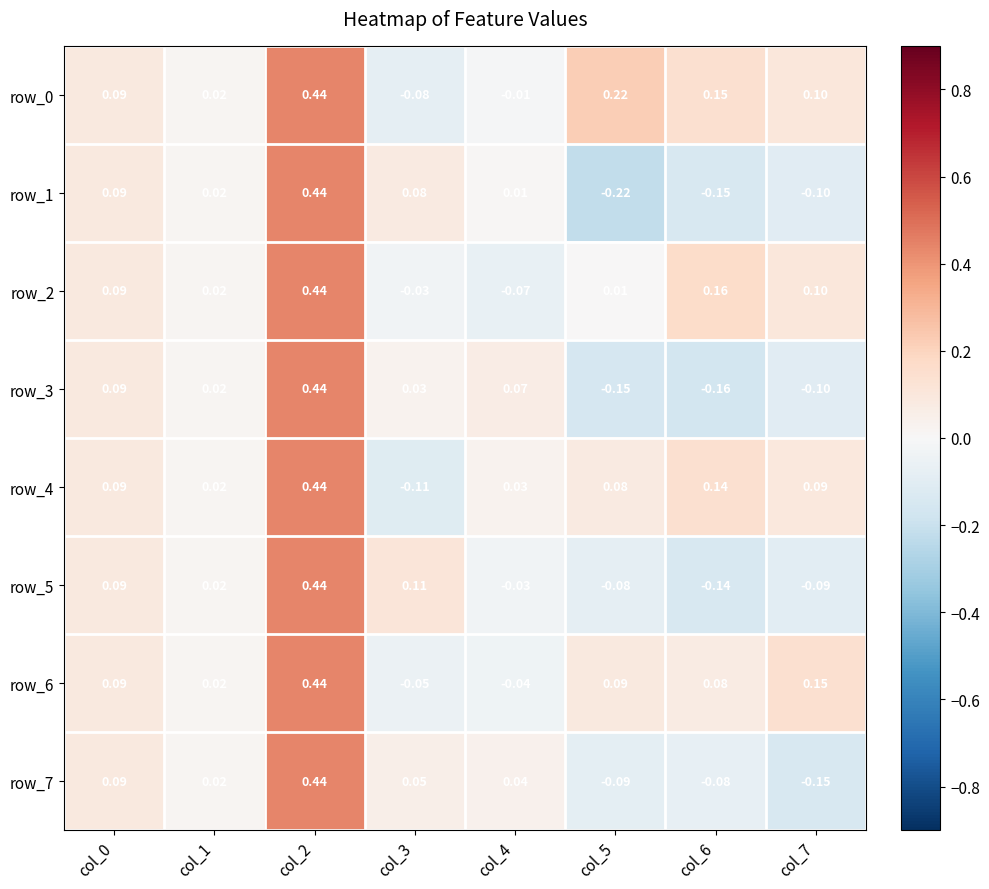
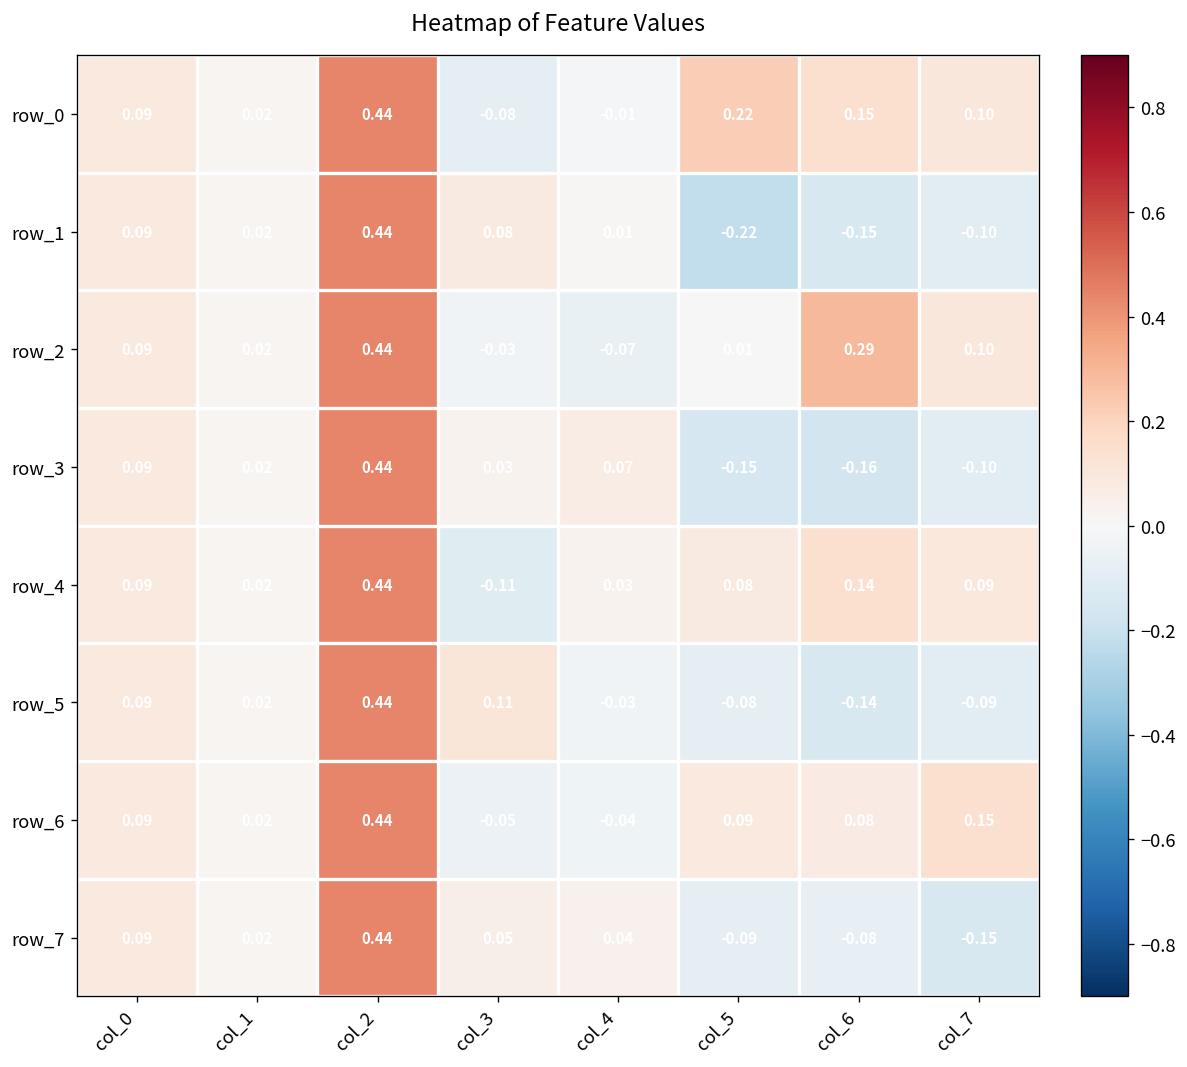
  {
    "row_0": {
      "col_2": 0.44,
      "col_5": 0.22
    },
    "row_1": {
      "col_2": 0.44,
      "col_5": -0.22
    },
    "row_2": {
      "col_2": 0.44,
-     "col_6": 0.16
+     "col_6": 0.29
    },
    "row_3": {
      "col_2": 0.44
    },
    "row_4": {
      "col_2": 0.44
    },
    "row_5": {
      "col_2": 0.44
    },
    "row_6": {
      "col_2": 0.44
    },
    "row_7": {
      "col_2": 0.44
    }
  }
